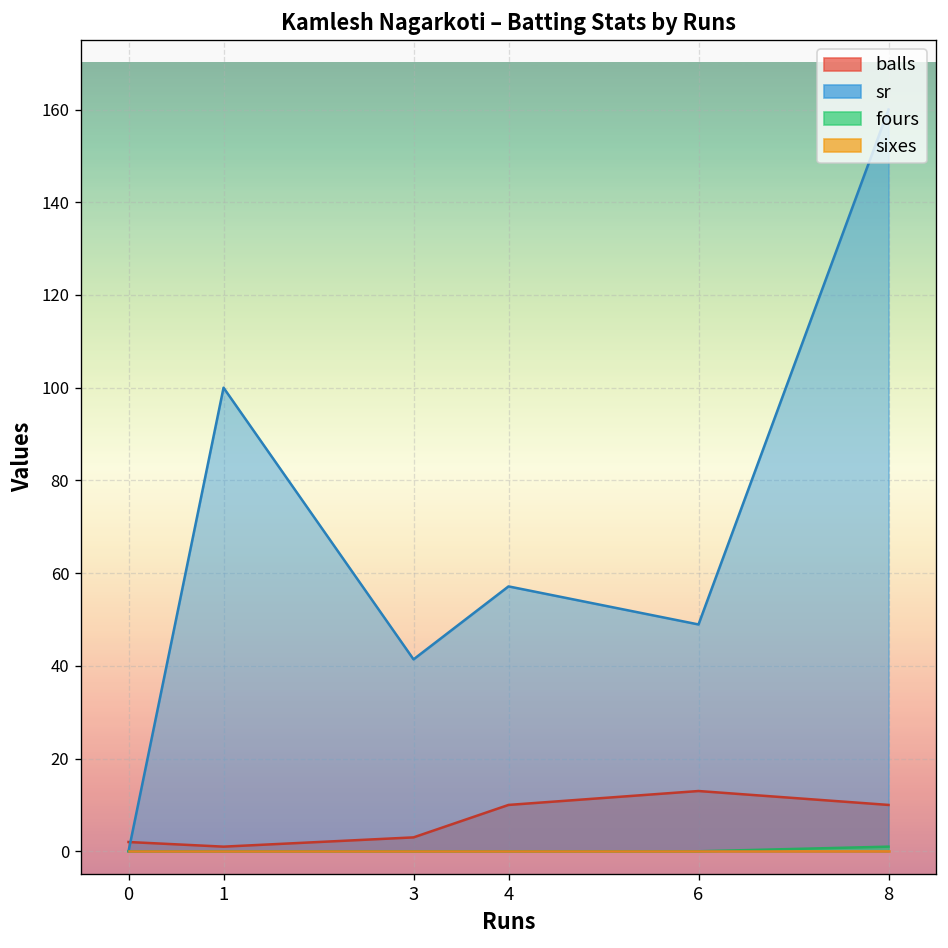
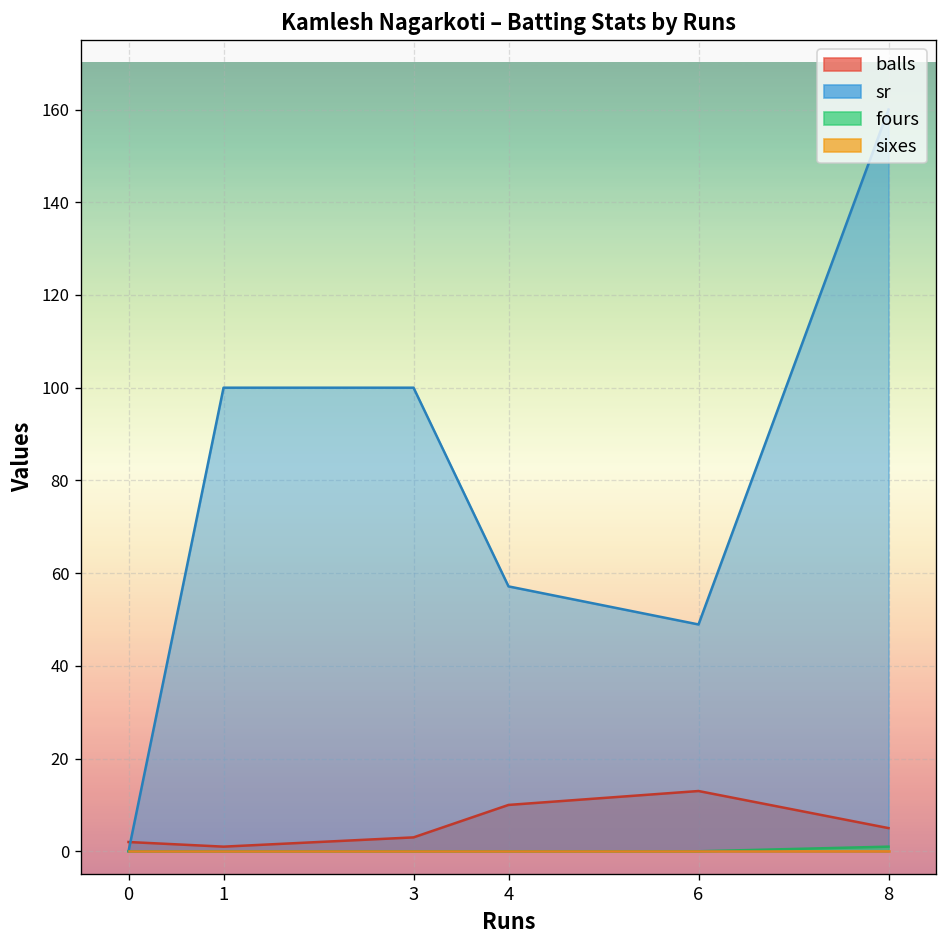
  {
    "balls": {
      "0": 2,
      "1": 1,
      "3": 3,
      "4": 10,
      "6": 13,
-     "8": 10
+     "8": 5
    },
    "sr": {
      "1": 100,
-     "3": 41,
+     "3": 100,
      "4": 57,
      "6": 49
    },
    "fours": {
      "8": 1
    },
    "sixes": {
      "8": 0
    }
  }
